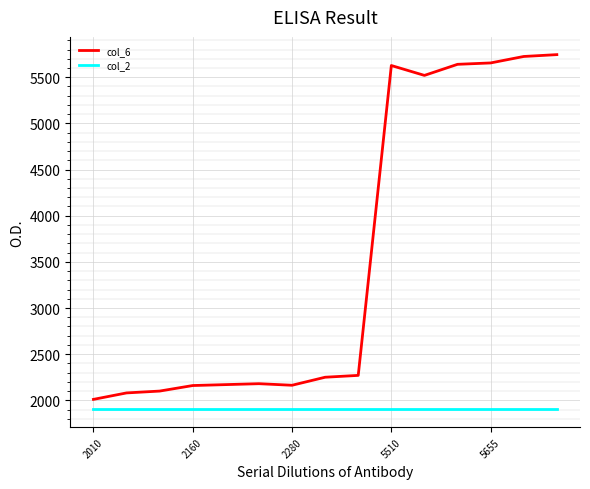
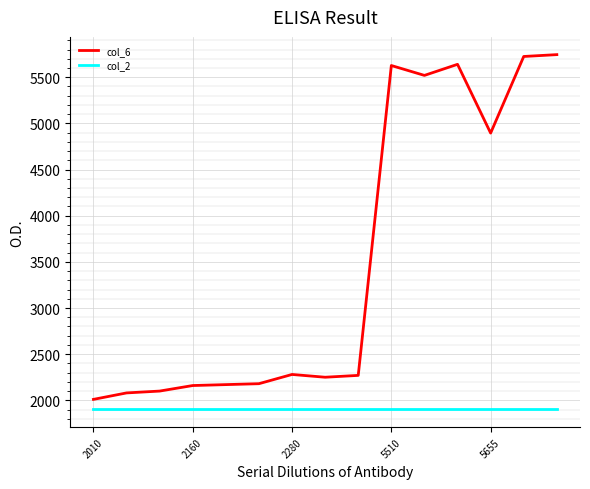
  {
    "col_6": {
      "2010": 2000,
      "2160": 2200,
-     "2280": 2200,
+     "2280": 2300,
      "5510": 5600,
-     "5655": 5700
+     "5655": 4900
    },
    "col_2": {
      "2010": 1900,
      "2160": 1900,
      "2280": 1900,
      "5510": 1900,
      "5655": 1900
    }
  }
